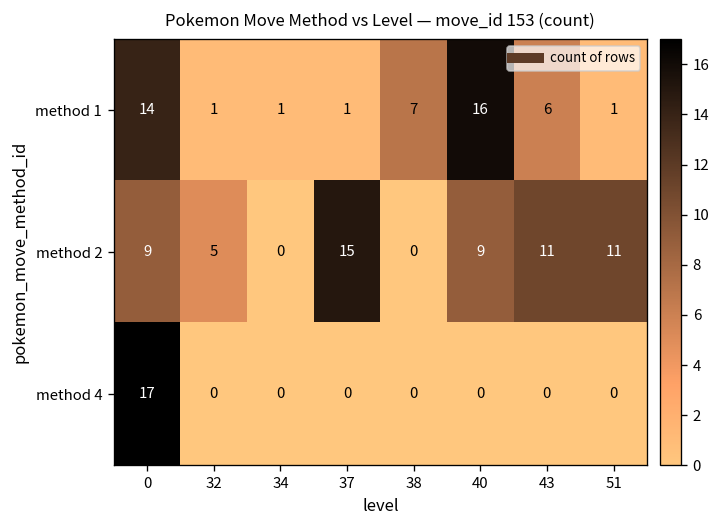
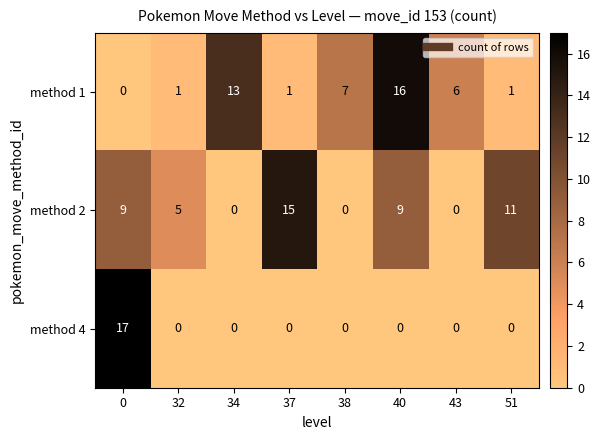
  {
    "method 1": {
-     "0": 14,
+     "0": 0,
      "32": 1,
-     "34": 1,
+     "34": 13,
      "37": 1,
      "38": 7,
      "40": 16,
      "43": 6,
      "51": 1
    },
    "method 2": {
      "0": 9,
      "32": 5,
      "34": 0,
      "37": 15,
      "38": 0,
      "40": 9,
-     "43": 11,
+     "43": 0,
      "51": 11
    },
    "method 4": {
      "0": 17,
      "32": 0,
      "34": 0,
      "37": 0,
      "38": 0,
      "40": 0,
      "43": 0,
      "51": 0
    }
  }
